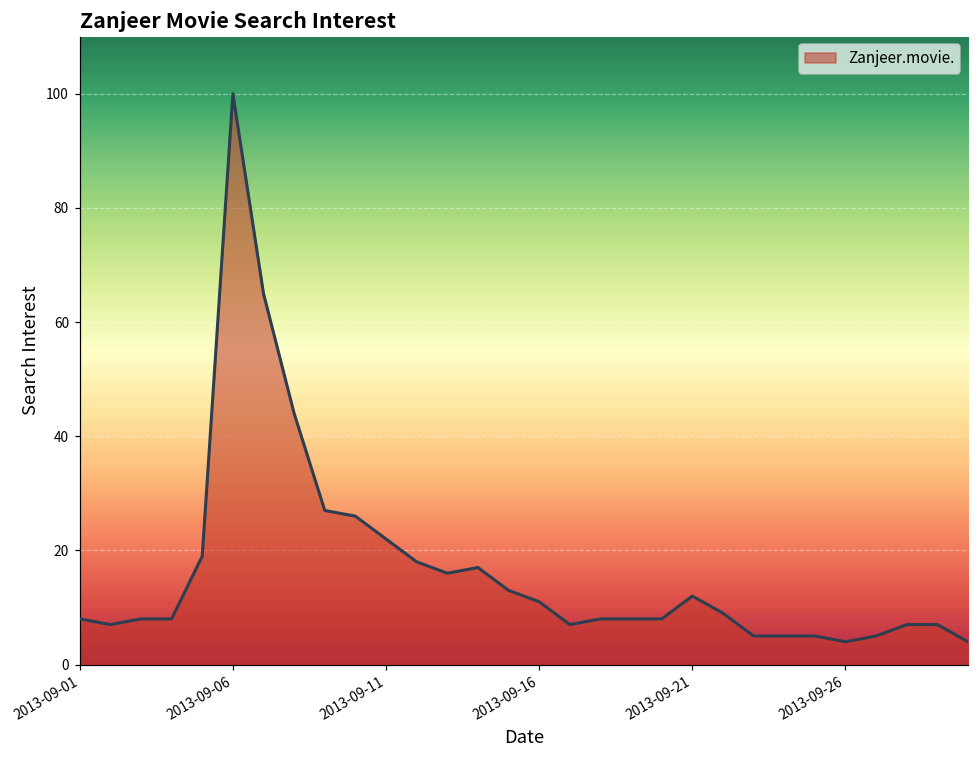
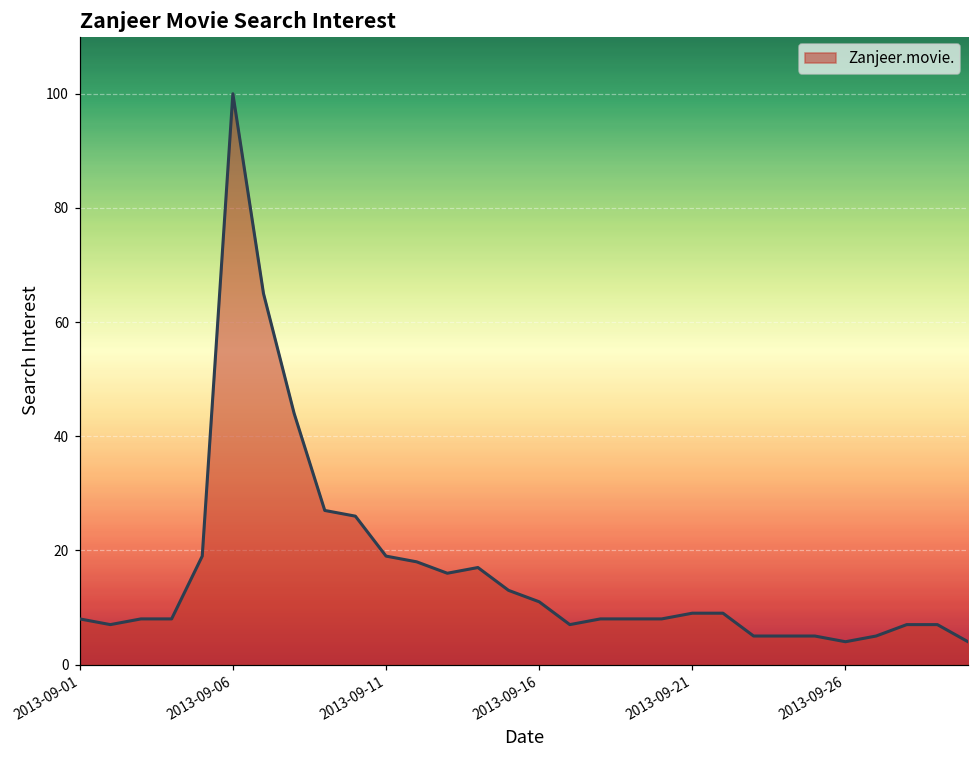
  {
    "2013-09-01": 8,
    "2013-09-06": 100,
-   "2013-09-11": 22,
+   "2013-09-11": 19,
    "2013-09-16": 11,
-   "2013-09-21": 12,
+   "2013-09-21": 9,
    "2013-09-26": 4
  }
